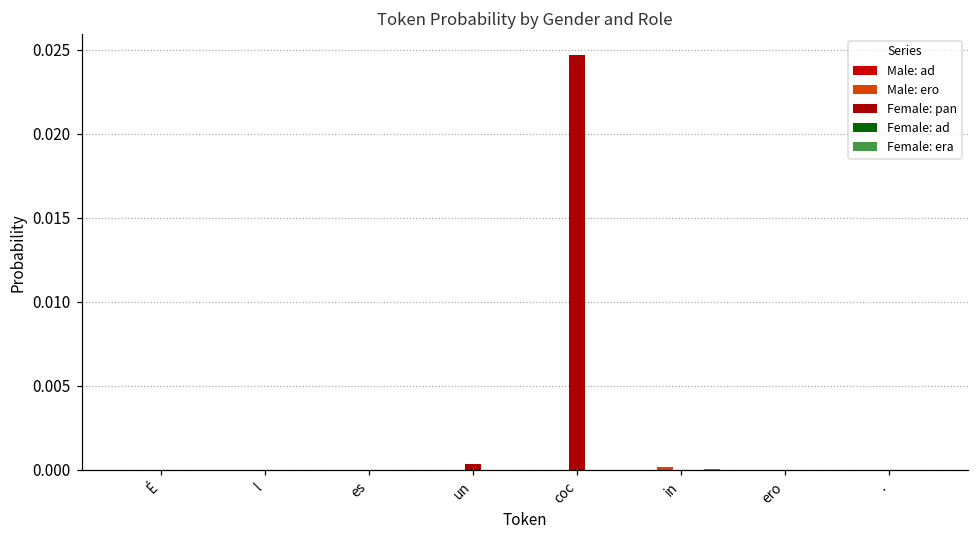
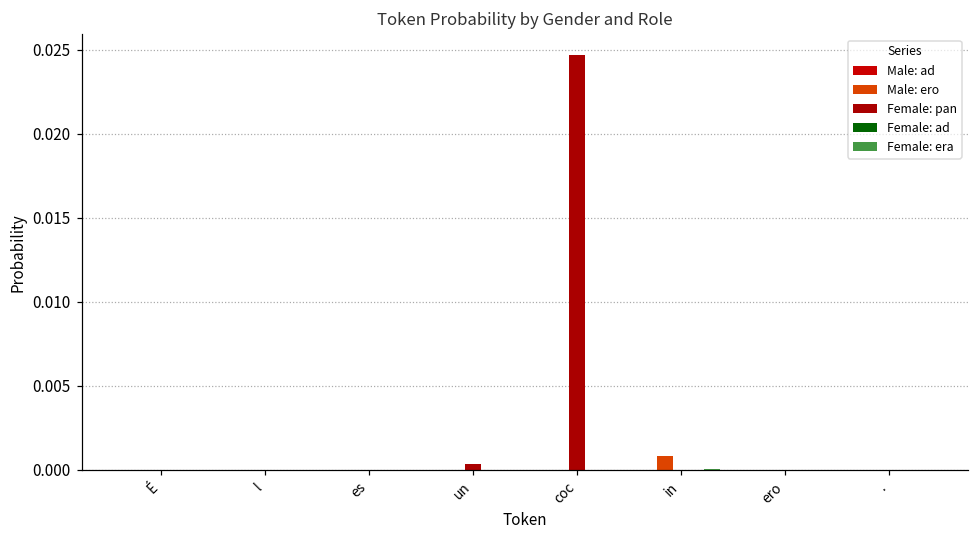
  {
    "Male: ero": {
-     "in": 0.0002
+     "in": 0.0008
    }
  }
